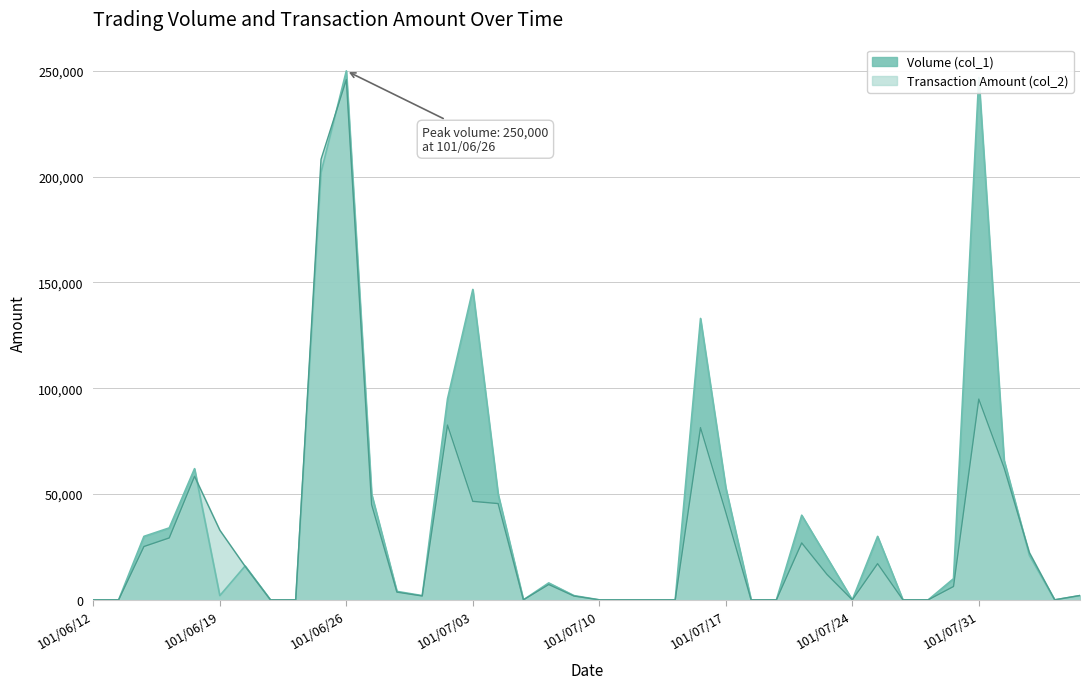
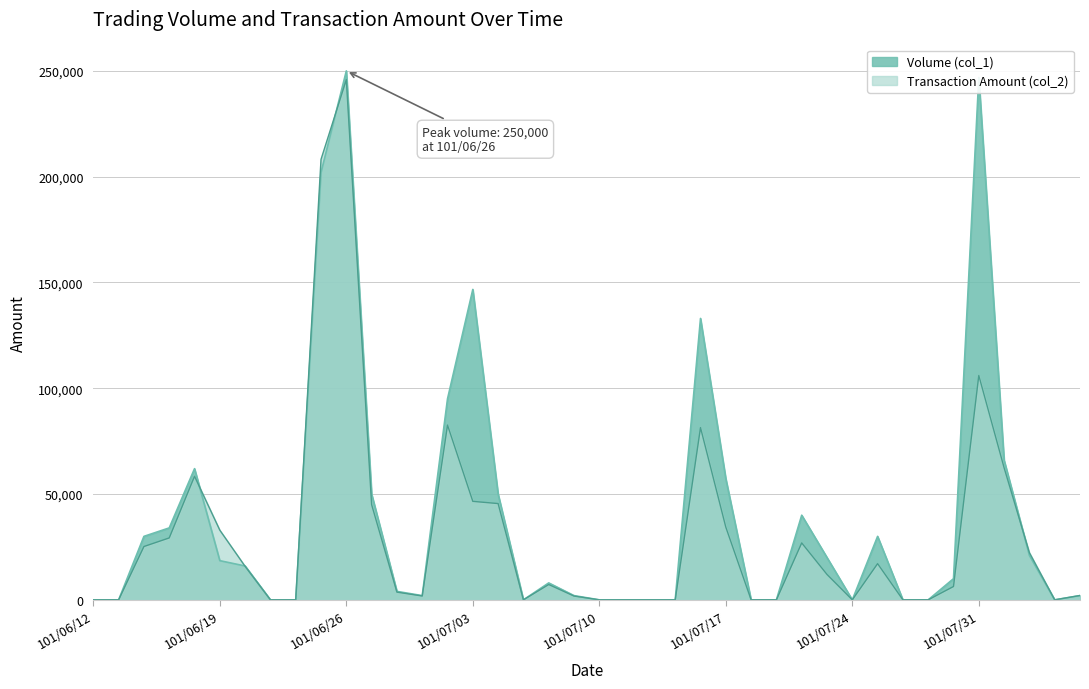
  {
    "Volume (col_1)": {
-     "101/06/19": "2,000",
+     "101/06/19": "19,000",
      "101/07/03": "147,000",
-     "101/07/17": "53,000"
+     "101/07/17": "57,000"
    },
    "Transaction Amount (col_2)": {
      "101/06/19": "33,000",
      "101/07/03": "47,000",
-     "101/07/17": "41,000",
-     "101/07/31": "95,000"
+     "101/07/17": "34,000",
+     "101/07/31": "106,000"
    }
  }
